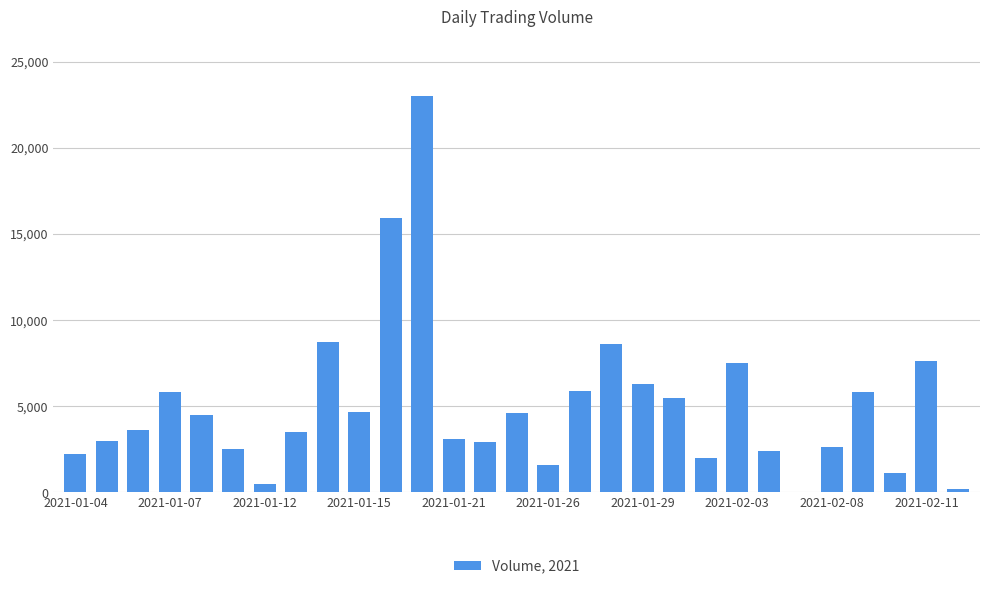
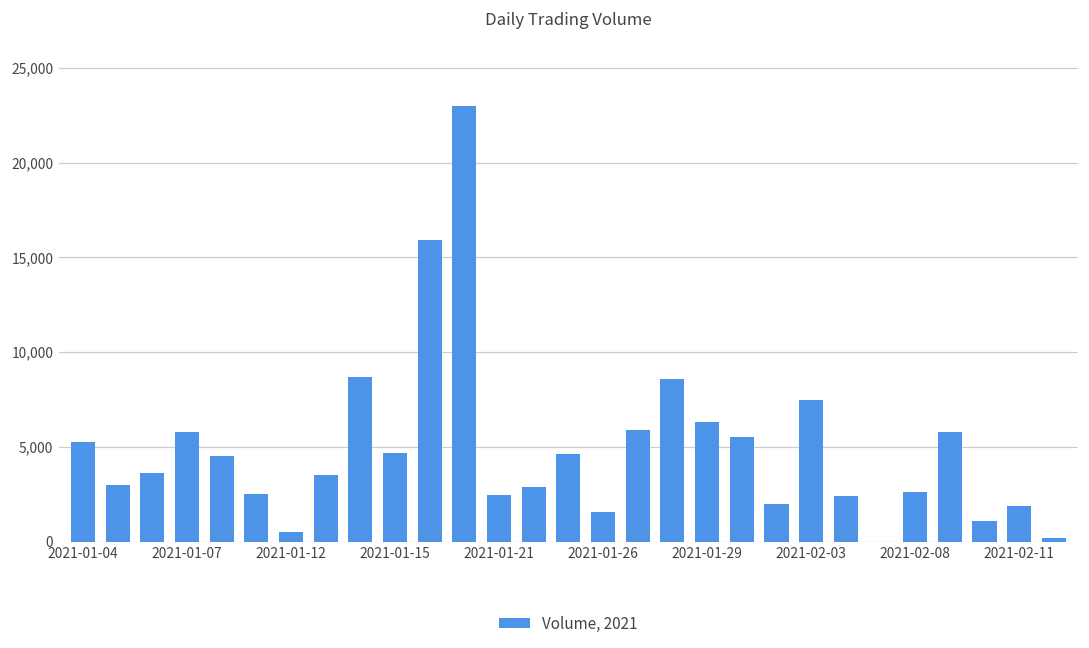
  {
-   "2021-01-04": "2,200",
+   "2021-01-04": "5,300",
    "2021-01-07": "5,800",
    "2021-01-12": "500",
    "2021-01-15": "4,700",
-   "2021-01-21": "3,100",
+   "2021-01-21": "2,500",
    "2021-01-26": "1,600",
    "2021-01-29": "6,300",
    "2021-02-03": "7,500",
    "2021-02-08": "2,600",
-   "2021-02-11": "7,600"
+   "2021-02-11": "1,900"
  }
